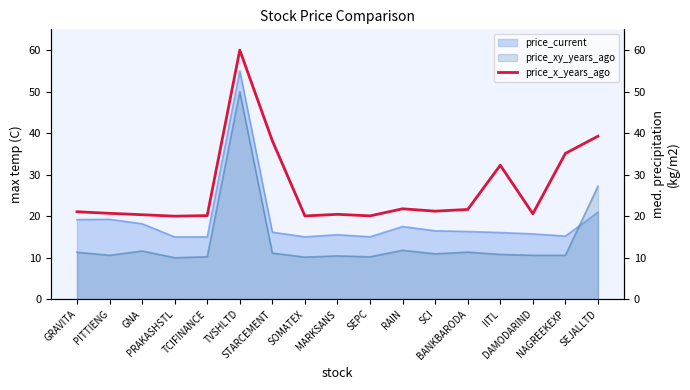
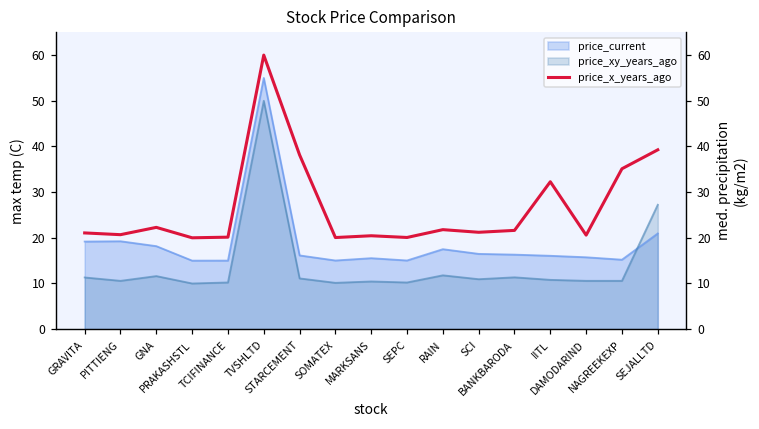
  {
    "price_x_years_ago": {
      "GRAVITA": 21,
      "PITTIENG": 21,
-     "GNA": 20,
+     "GNA": 22,
      "PRAKASHSTL": 20,
      "TCIFINANCE": 20,
      "TVSHLTD": 60,
      "STARCEMENT": 38,
      "SOMATEX": 20,
      "MARKSANS": 20,
      "SEPC": 20,
      "RAIN": 22,
      "SCI": 21,
      "BANKBARODA": 22,
      "IITL": 32,
      "DAMODARIND": 21,
      "NAGREEKEXP": 35,
      "SEJALLTD": 39
    }
  }
